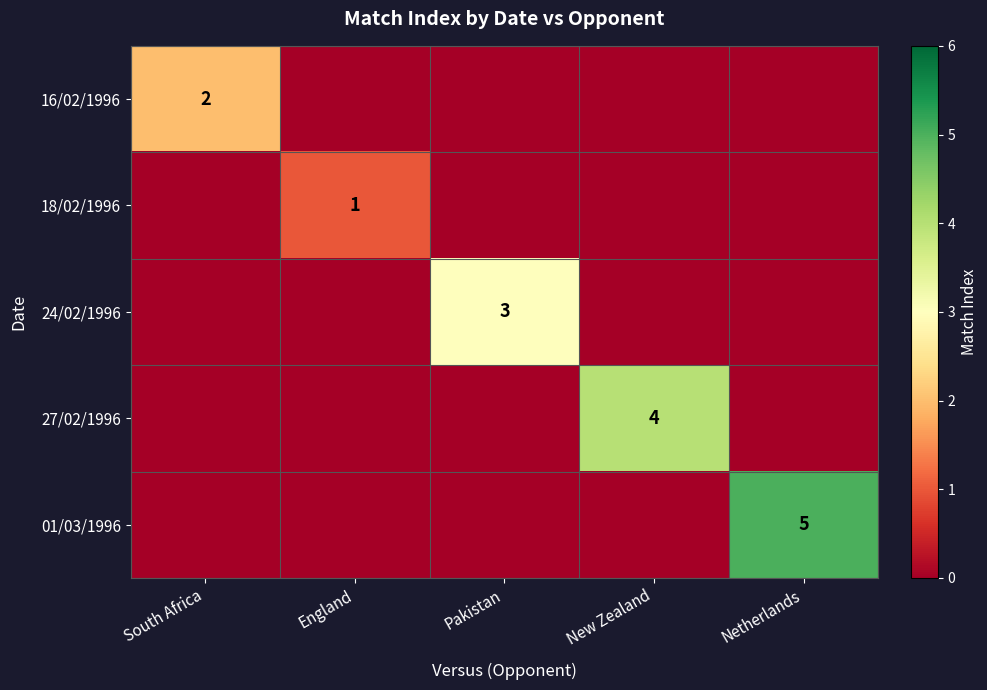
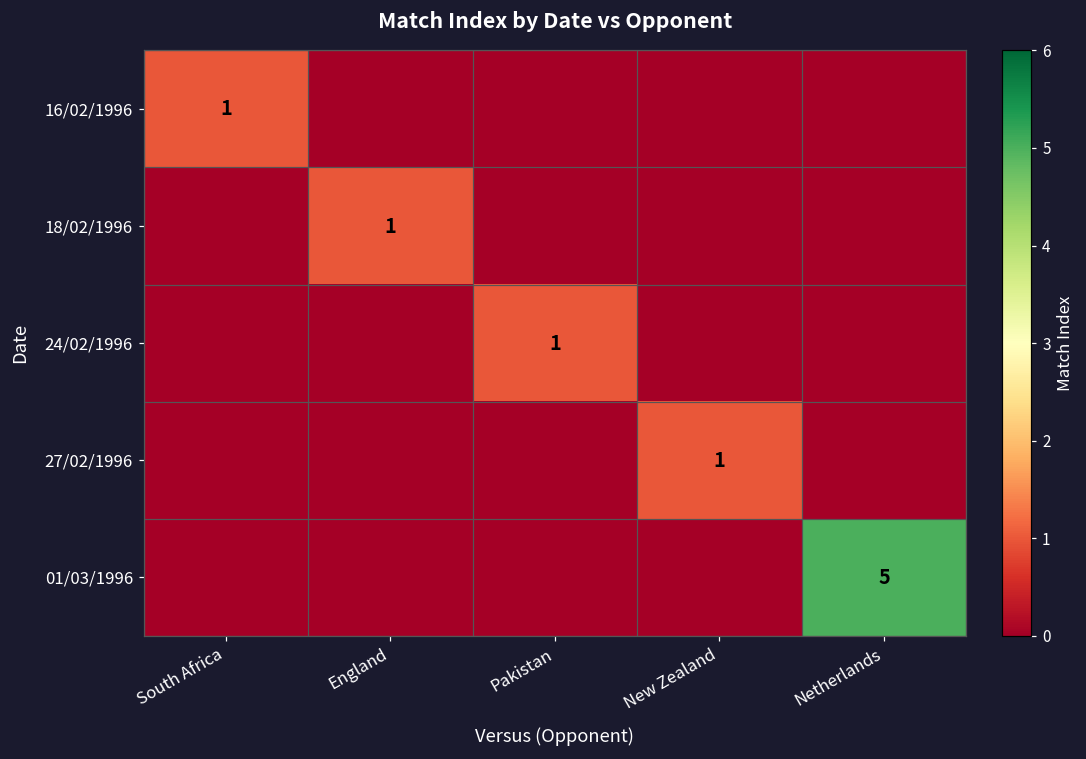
  {
    "16/02/1996": {
-     "South Africa": 2
+     "South Africa": 1
    },
    "18/02/1996": {
      "England": 1
    },
    "24/02/1996": {
-     "Pakistan": 3
+     "Pakistan": 1
    },
    "27/02/1996": {
-     "New Zealand": 4
+     "New Zealand": 1
    },
    "01/03/1996": {
      "Netherlands": 5
    }
  }
